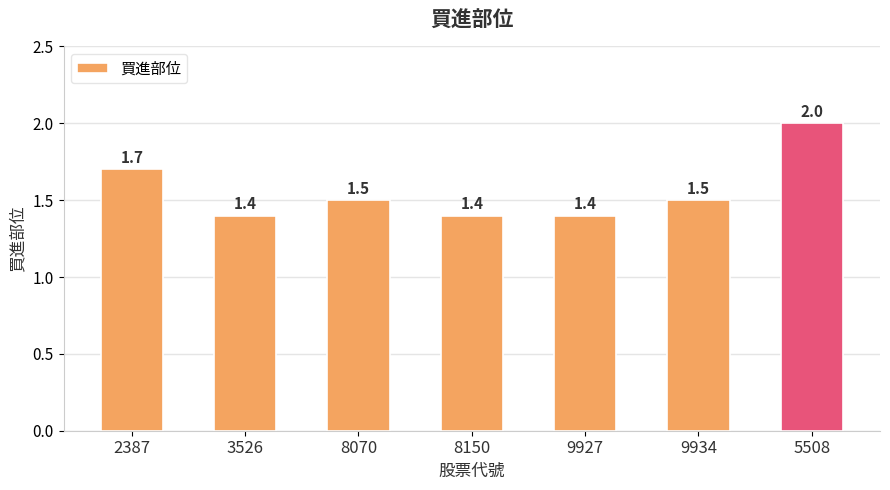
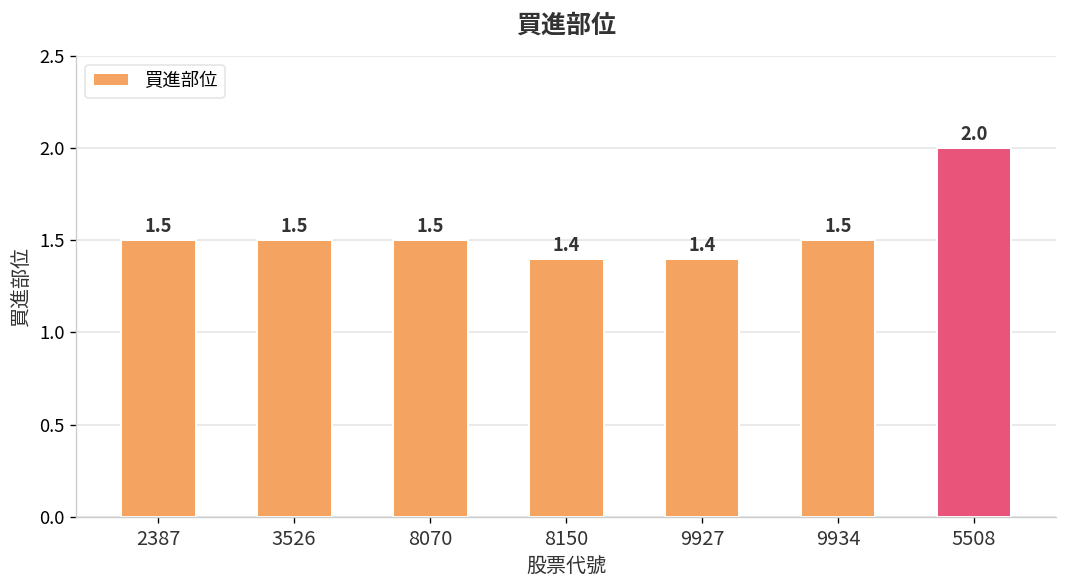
  {
-   "2387": 1.7,
-   "3526": 1.4,
+   "2387": 1.5,
+   "3526": 1.5,
    "8070": 1.5,
    "8150": 1.4,
    "9927": 1.4,
    "9934": 1.5,
    "5508": 2.0
  }
